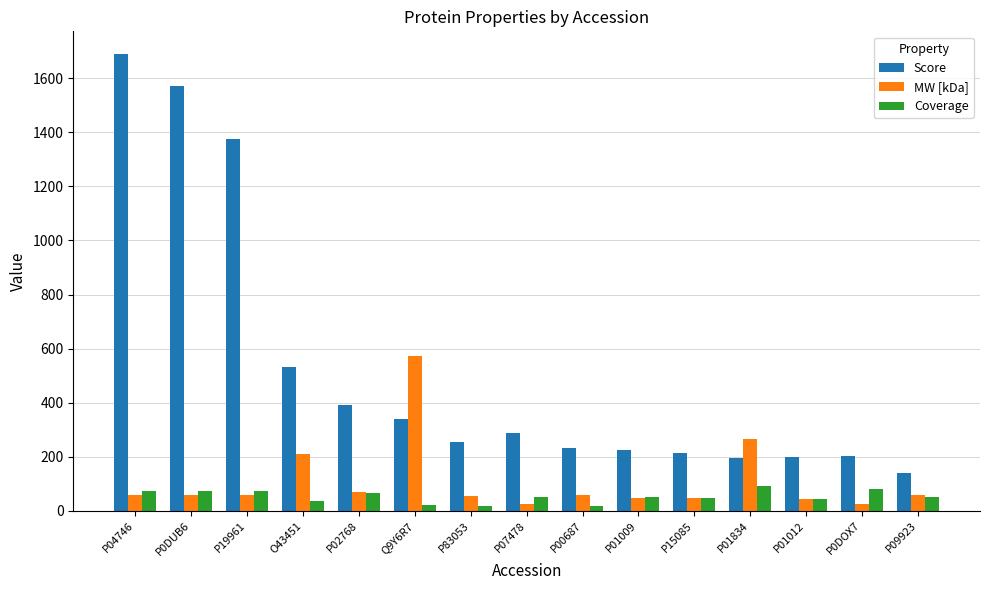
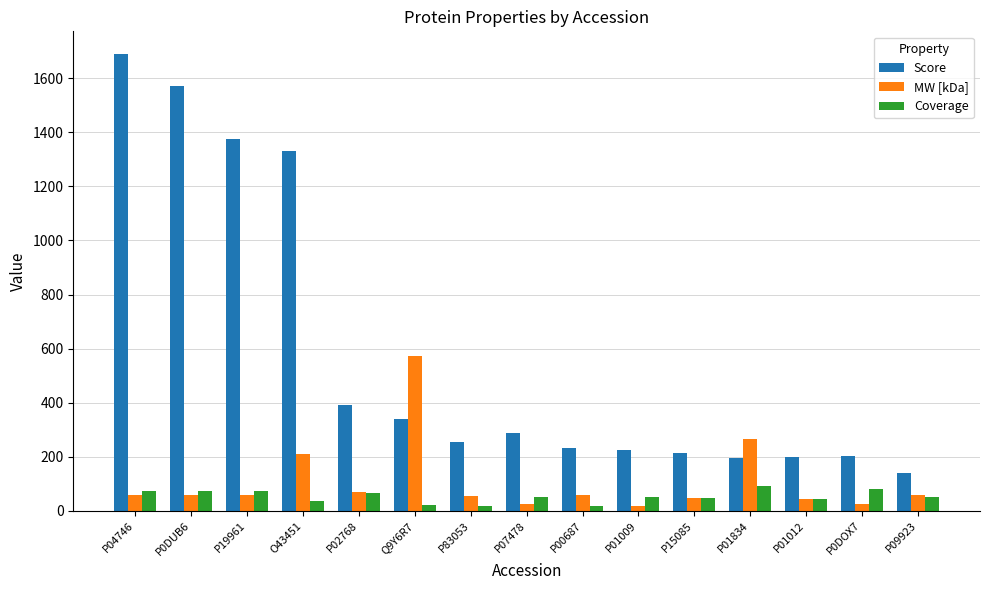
  {
    "Score": {
      "P04746": 1690,
      "P0DUB6": 1570,
      "P19961": 1380,
-     "O43451": 530,
+     "O43451": 1330,
      "P02768": 390,
      "Q9Y6R7": 340,
      "P83053": 250,
      "P07478": 290,
      "P00687": 230,
      "P01009": 230,
      "P15085": 210,
      "P01834": 190,
      "P01012": 200,
      "P0DOX7": 200,
      "P09923": 140
    },
    "MW [kDa]": {
      "P04746": 60,
      "P0DUB6": 60,
      "P19961": 60,
      "O43451": 210,
      "P02768": 70,
      "Q9Y6R7": 570,
      "P83053": 60,
      "P07478": 30,
      "P00687": 60,
-     "P01009": 50,
+     "P01009": 20,
      "P15085": 50,
      "P01834": 270,
      "P01012": 40,
      "P0DOX7": 20,
      "P09923": 60
    },
    "Coverage": {
      "P04746": 70,
      "P0DUB6": 70,
      "P19961": 70,
      "O43451": 40,
      "P02768": 70,
      "Q9Y6R7": 20,
      "P83053": 20,
      "P07478": 50,
      "P00687": 20,
      "P01009": 50,
      "P15085": 50,
      "P01834": 90,
      "P01012": 40,
      "P0DOX7": 80,
      "P09923": 50
    }
  }
